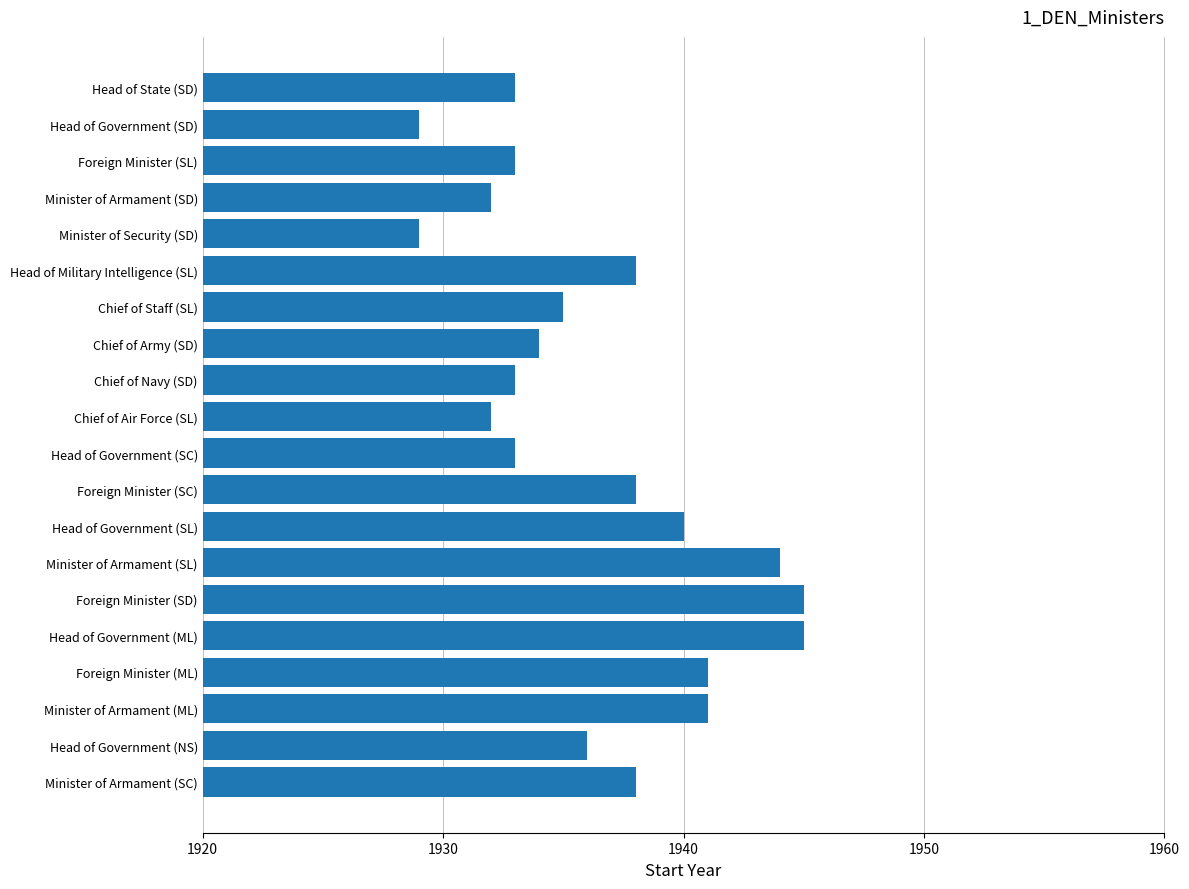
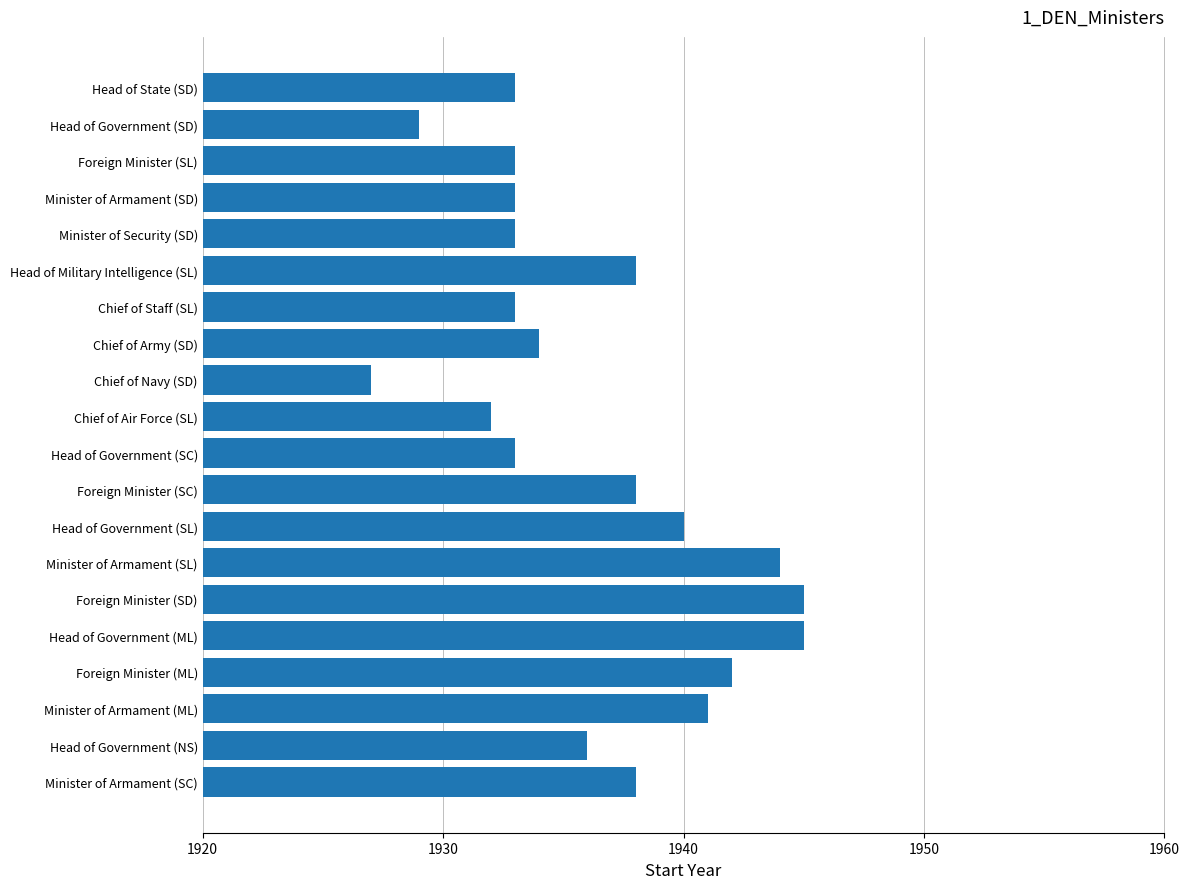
  {
    "Head of State (SD)": 1933,
    "Head of Government (SD)": 1929,
    "Foreign Minister (SL)": 1933,
-   "Minister of Armament (SD)": 1932,
-   "Minister of Security (SD)": 1929,
+   "Minister of Armament (SD)": 1933,
+   "Minister of Security (SD)": 1933,
    "Head of Military Intelligence (SL)": 1938,
-   "Chief of Staff (SL)": 1935,
+   "Chief of Staff (SL)": 1933,
    "Chief of Army (SD)": 1934,
-   "Chief of Navy (SD)": 1933,
+   "Chief of Navy (SD)": 1927,
    "Chief of Air Force (SL)": 1932,
    "Head of Government (SC)": 1933,
    "Foreign Minister (SC)": 1938,
    "Head of Government (SL)": 1940,
    "Minister of Armament (SL)": 1944,
    "Foreign Minister (SD)": 1945,
    "Head of Government (ML)": 1945,
-   "Foreign Minister (ML)": 1941,
+   "Foreign Minister (ML)": 1942,
    "Minister of Armament (ML)": 1941,
    "Head of Government (NS)": 1936,
    "Minister of Armament (SC)": 1938
  }
